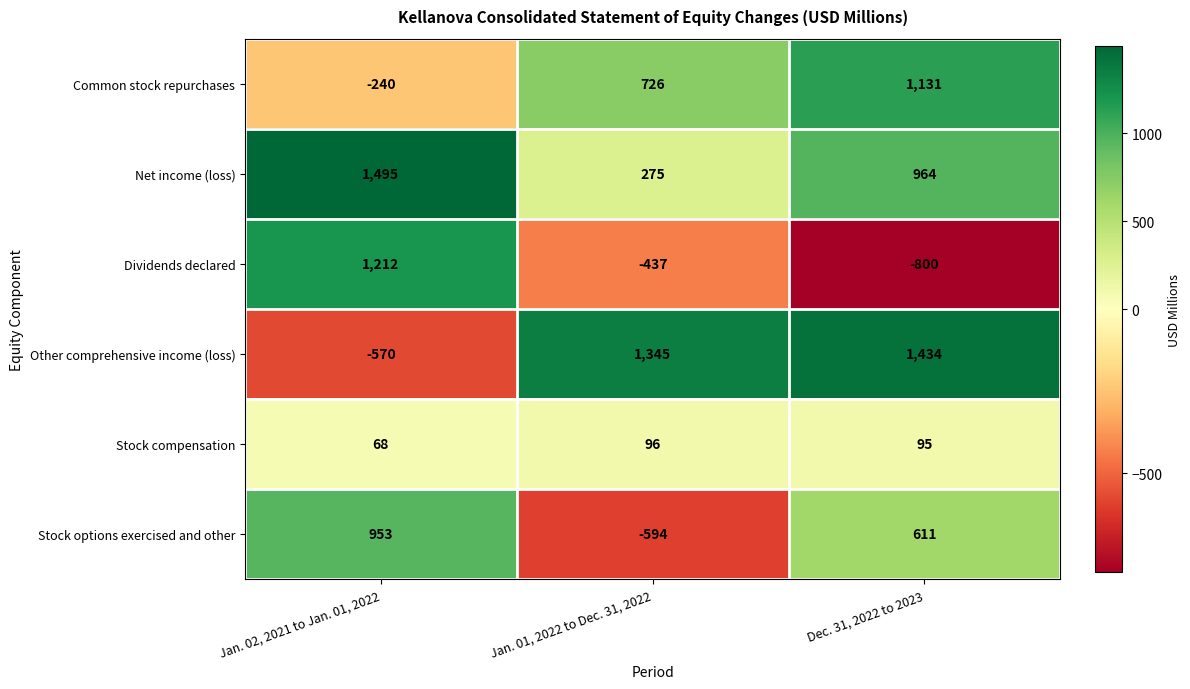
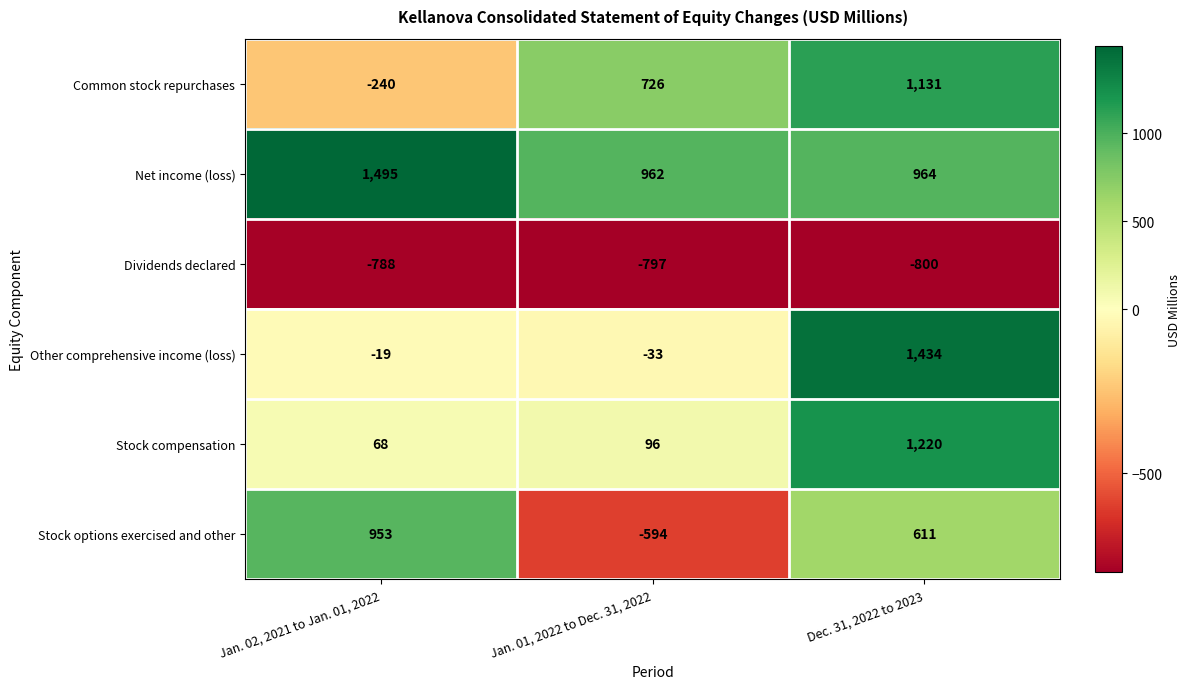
  {
    "Common stock repurchases": {
      "Jan. 02, 2021 to Jan. 01, 2022": "-240",
      "Jan. 01, 2022 to Dec. 31, 2022": "726",
      "Dec. 31, 2022 to 2023": "1,131"
    },
    "Net income (loss)": {
      "Jan. 02, 2021 to Jan. 01, 2022": "1,495",
-     "Jan. 01, 2022 to Dec. 31, 2022": "275",
+     "Jan. 01, 2022 to Dec. 31, 2022": "962",
      "Dec. 31, 2022 to 2023": "964"
    },
    "Dividends declared": {
-     "Jan. 02, 2021 to Jan. 01, 2022": "1,212",
-     "Jan. 01, 2022 to Dec. 31, 2022": "-437",
+     "Jan. 02, 2021 to Jan. 01, 2022": "-788",
+     "Jan. 01, 2022 to Dec. 31, 2022": "-797",
      "Dec. 31, 2022 to 2023": "-800"
    },
    "Other comprehensive income (loss)": {
-     "Jan. 02, 2021 to Jan. 01, 2022": "-570",
-     "Jan. 01, 2022 to Dec. 31, 2022": "1,345",
+     "Jan. 02, 2021 to Jan. 01, 2022": "-19",
+     "Jan. 01, 2022 to Dec. 31, 2022": "-33",
      "Dec. 31, 2022 to 2023": "1,434"
    },
    "Stock compensation": {
      "Jan. 02, 2021 to Jan. 01, 2022": "68",
      "Jan. 01, 2022 to Dec. 31, 2022": "96",
-     "Dec. 31, 2022 to 2023": "95"
+     "Dec. 31, 2022 to 2023": "1,220"
    },
    "Stock options exercised and other": {
      "Jan. 02, 2021 to Jan. 01, 2022": "953",
      "Jan. 01, 2022 to Dec. 31, 2022": "-594",
      "Dec. 31, 2022 to 2023": "611"
    }
  }
